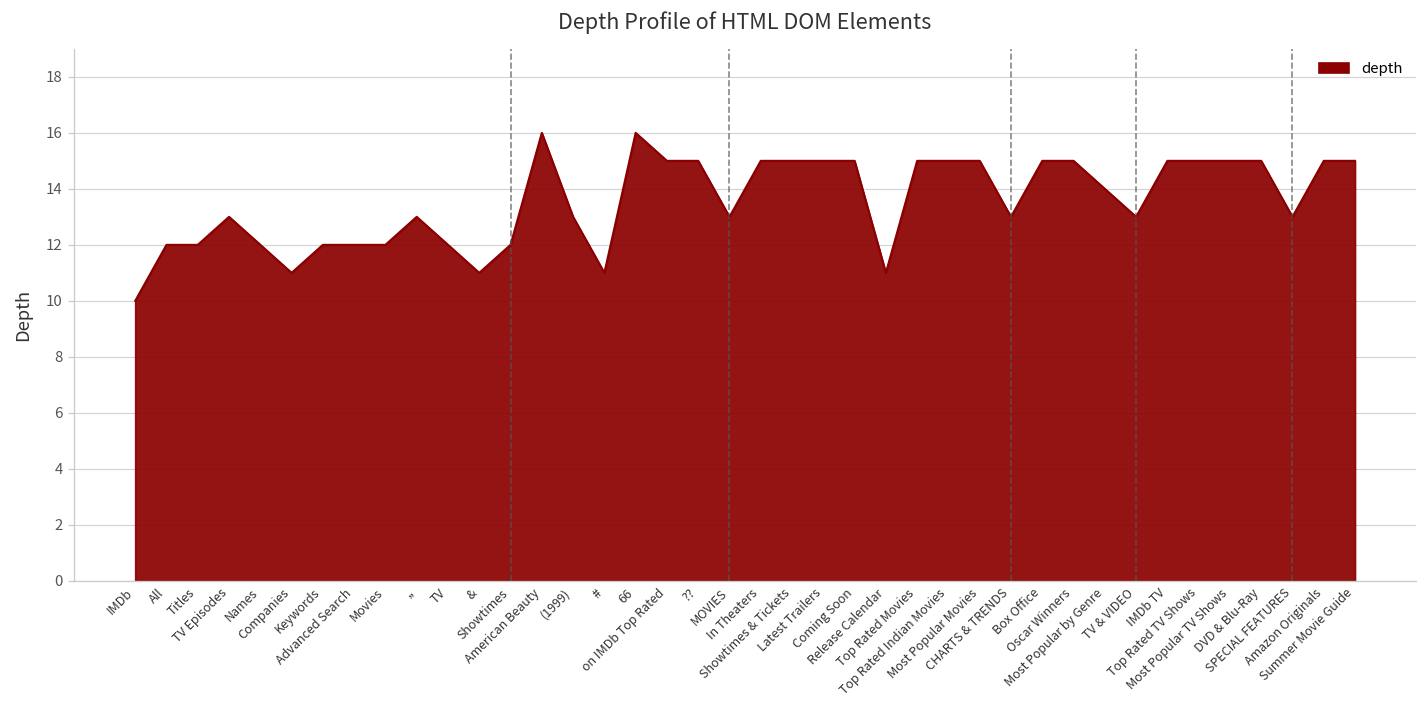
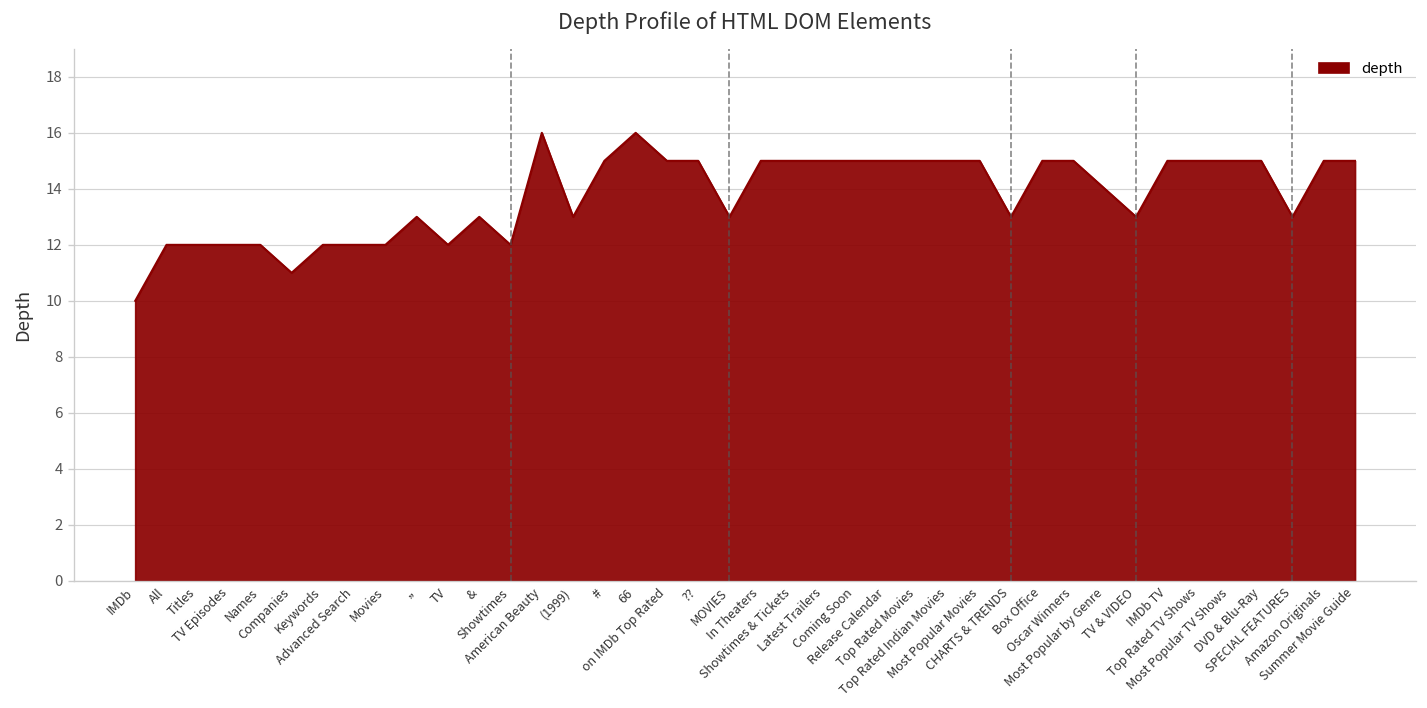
  {
    "IMDb": 10,
    "All": 12,
    "Titles": 12,
-   "TV Episodes": 13,
+   "TV Episodes": 12,
    "Names": 12,
    "Companies": 11,
    "Keywords": 12,
    "Advanced Search": 12,
    "Movies": 12,
    ",,": 13,
    "TV": 12,
-   "&": 11,
+   "&": 13,
    "Showtimes": 12,
    "American Beauty": 16,
    "(1999)": 13,
-   "#": 11,
+   "#": 15,
    "66": 16,
    "on IMDb Top Rated": 15,
    "??": 15,
    "MOVIES": 13,
    "In Theaters": 15,
    "Showtimes & Tickets": 15,
    "Latest Trailers": 15,
    "Coming Soon": 15,
-   "Release Calendar": 11,
+   "Release Calendar": 15,
    "Top Rated Movies": 15,
    "Top Rated Indian Movies": 15,
    "Most Popular Movies": 15,
    "CHARTS & TRENDS": 13,
    "Box Office": 15,
    "Oscar Winners": 15,
    "Most Popular by Genre": 14,
    "TV & VIDEO": 13,
    "IMDb TV": 15,
    "Top Rated TV Shows": 15,
    "Most Popular TV Shows": 15,
    "DVD & Blu-Ray": 15,
    "SPECIAL FEATURES": 13,
    "Amazon Originals": 15,
    "Summer Movie Guide": 15
  }
